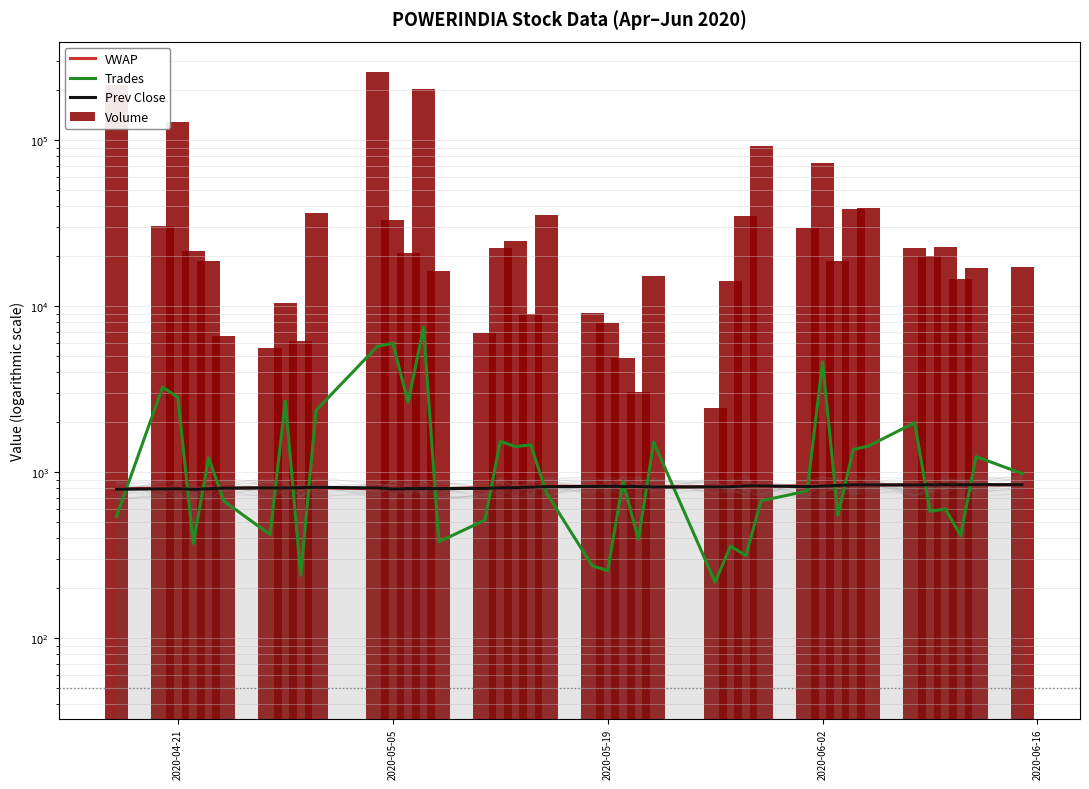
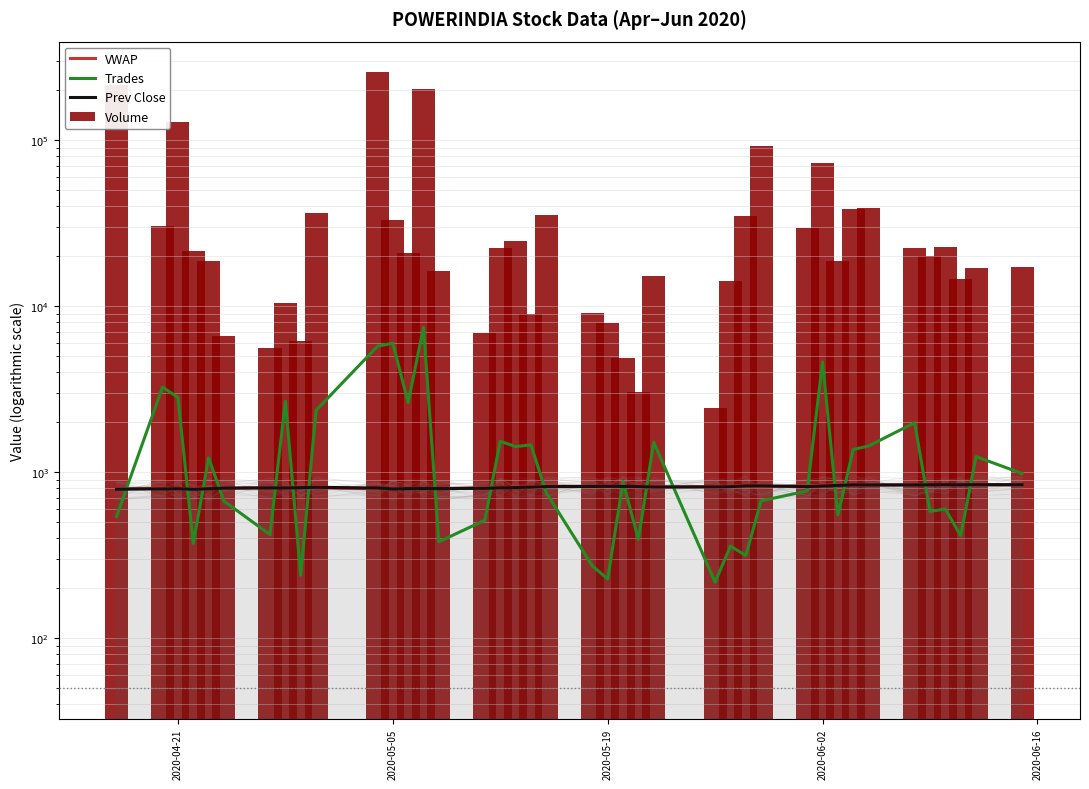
  {
    "Volume": {
      "2020-04-21": 130000,
      "2020-05-05": 33000,
      "2020-05-19": 8000,
      "2020-06-02": 70000
    },
    "Trades": {
      "2020-04-21": 2800,
      "2020-05-05": 6000,
-     "2020-05-19": 260,
+     "2020-05-19": 230,
      "2020-06-02": 4600
    }
  }
